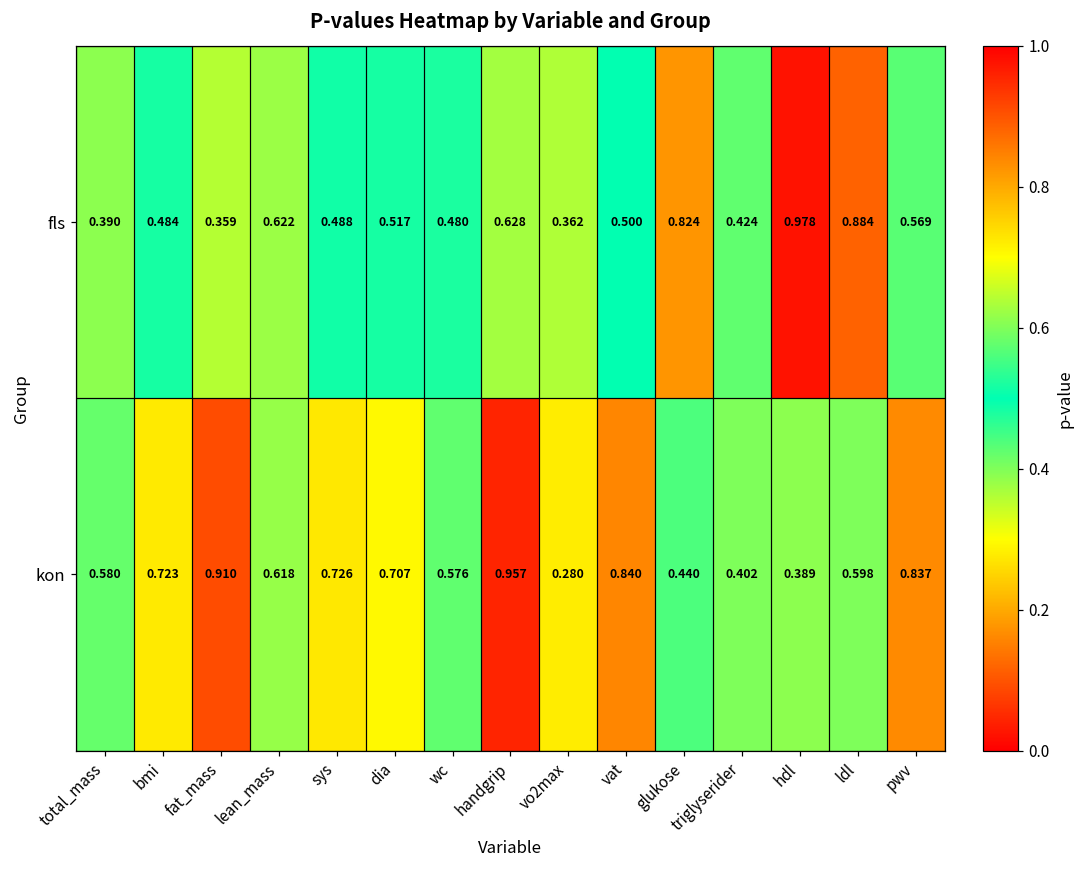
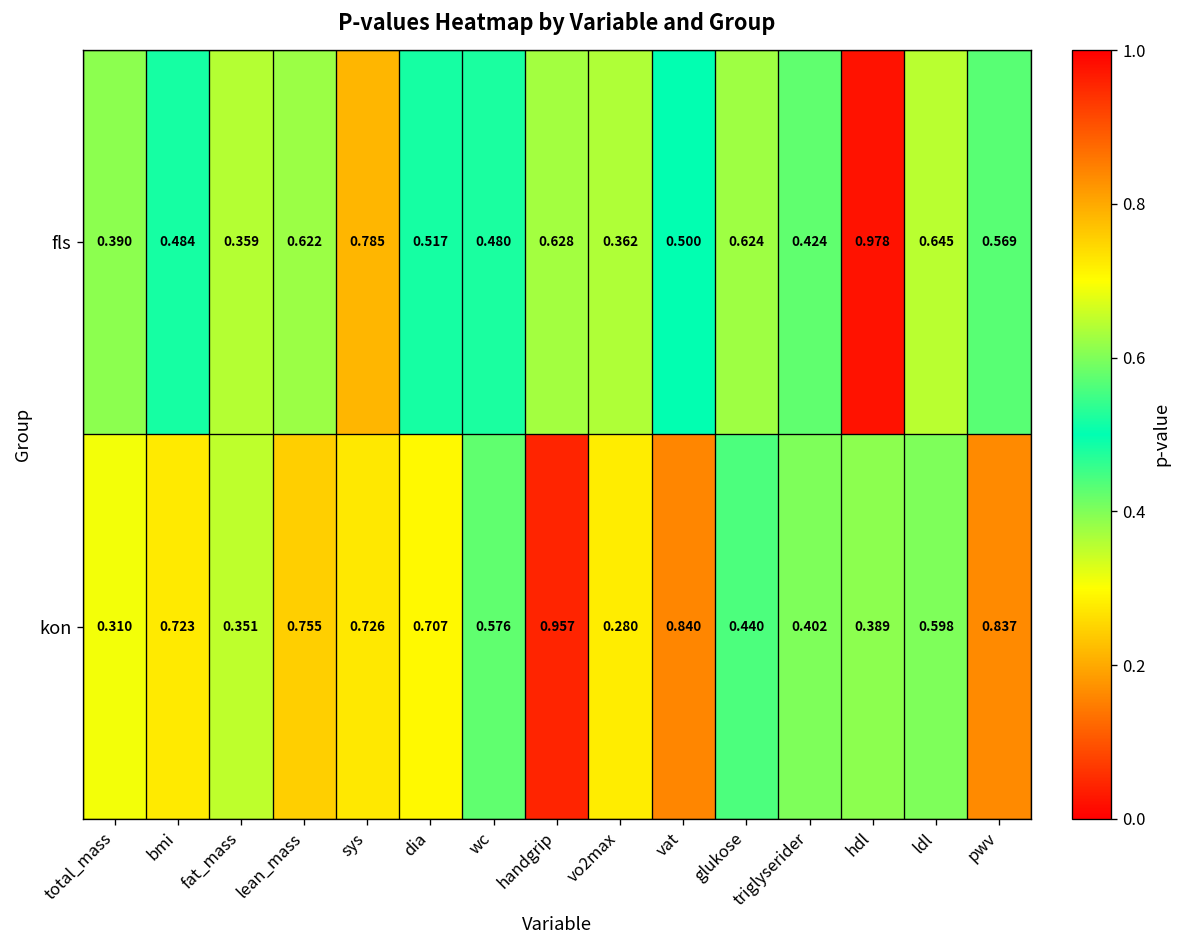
  {
    "fls": {
      "total_mass": 0.390,
      "bmi": 0.484,
      "fat_mass": 0.359,
      "lean_mass": 0.622,
-     "sys": 0.488,
+     "sys": 0.785,
      "dia": 0.517,
      "wc": 0.480,
      "handgrip": 0.628,
      "vo2max": 0.362,
      "vat": 0.500,
-     "glukose": 0.824,
+     "glukose": 0.624,
      "triglyserider": 0.424,
      "hdl": 0.978,
-     "ldl": 0.884,
+     "ldl": 0.645,
      "pwv": 0.569
    },
    "kon": {
-     "total_mass": 0.580,
+     "total_mass": 0.310,
      "bmi": 0.723,
-     "fat_mass": 0.910,
-     "lean_mass": 0.618,
+     "fat_mass": 0.351,
+     "lean_mass": 0.755,
      "sys": 0.726,
      "dia": 0.707,
      "wc": 0.576,
      "handgrip": 0.957,
      "vo2max": 0.280,
      "vat": 0.840,
      "glukose": 0.440,
      "triglyserider": 0.402,
      "hdl": 0.389,
      "ldl": 0.598,
      "pwv": 0.837
    }
  }
